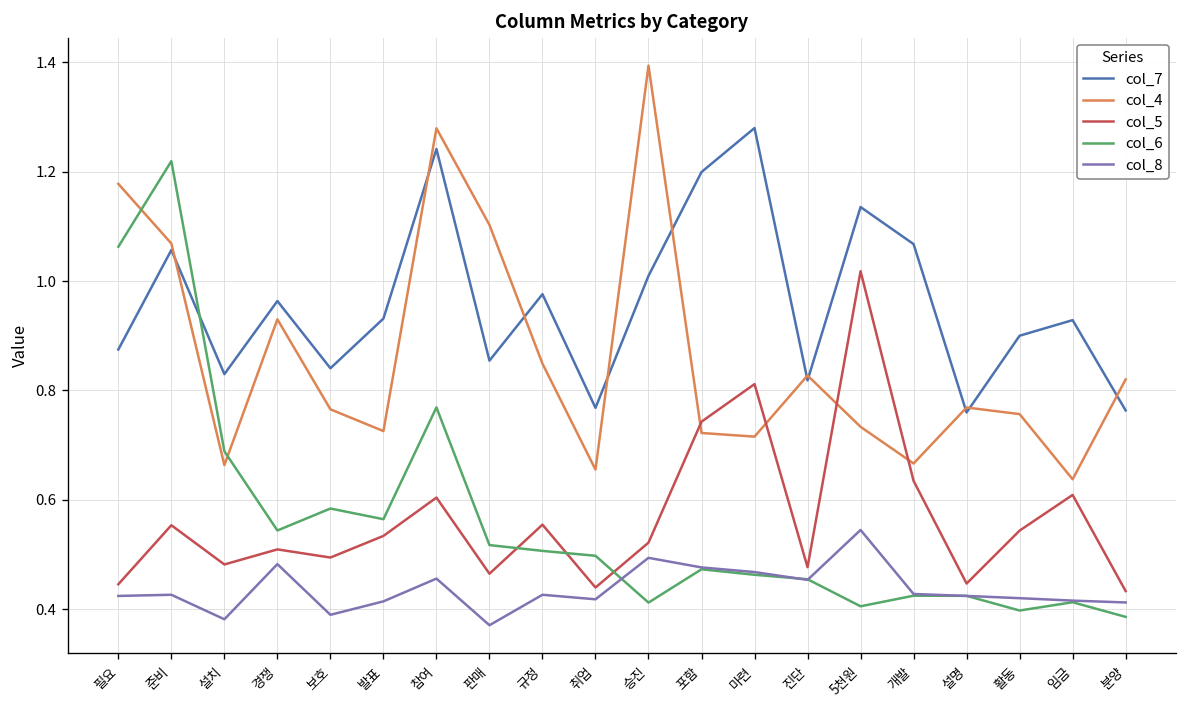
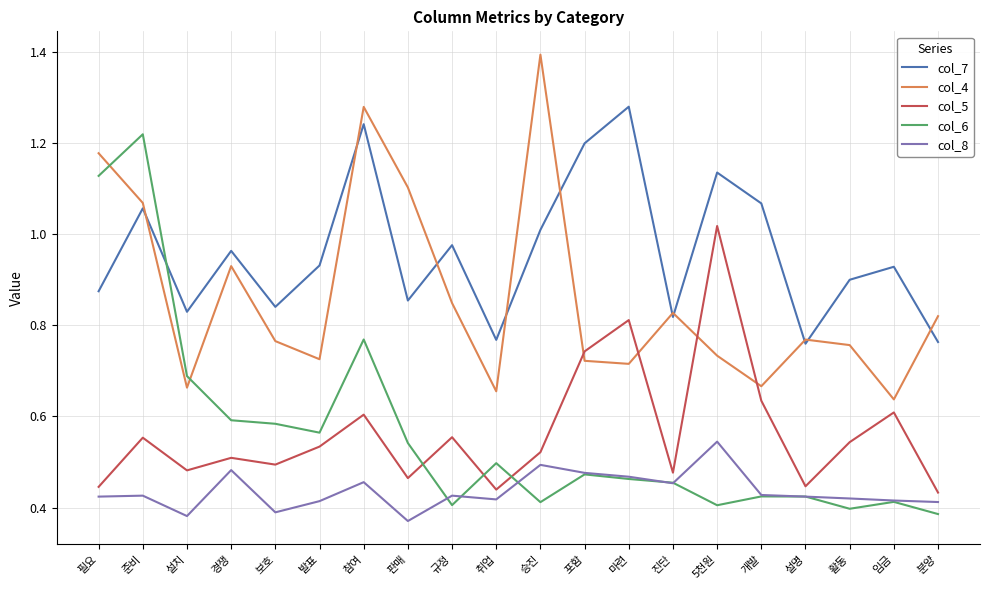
  {
    "col_6": {
-     "필요": 1.06,
+     "필요": 1.13,
      "준비": 1.22,
      "설치": 0.69,
-     "경쟁": 0.54,
+     "경쟁": 0.59,
      "보호": 0.58,
      "발표": 0.56,
      "참여": 0.77,
-     "판매": 0.52,
-     "규정": 0.51,
+     "판매": 0.54,
+     "규정": 0.41,
      "취업": 0.50,
      "승진": 0.41,
      "5천원": 0.41,
      "활동": 0.40,
      "분양": 0.39
    }
  }
